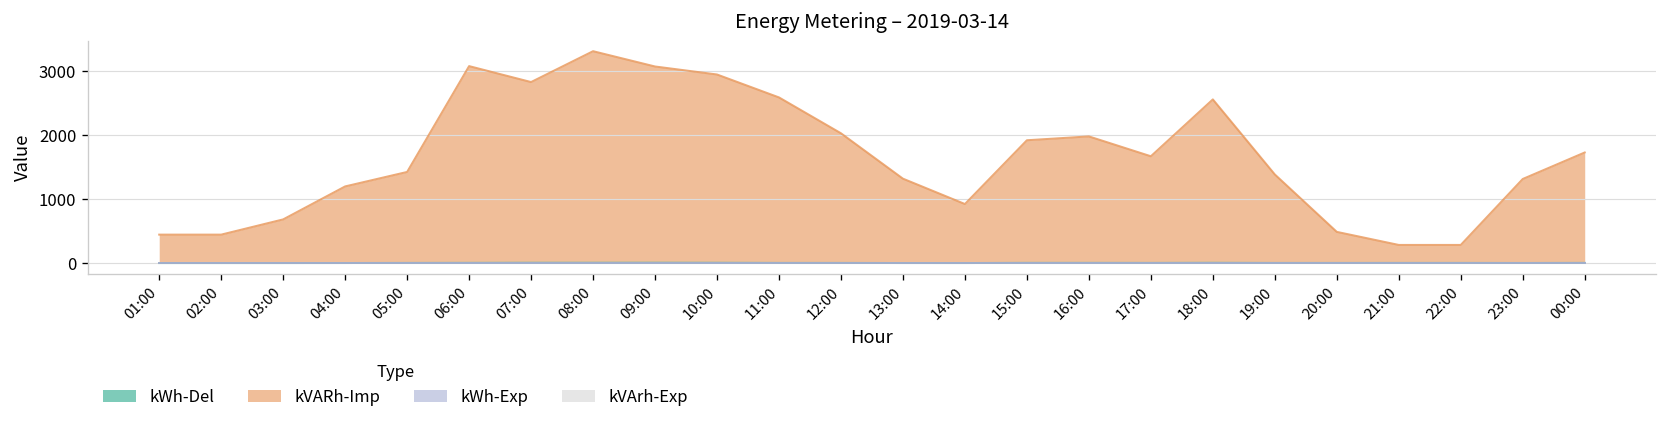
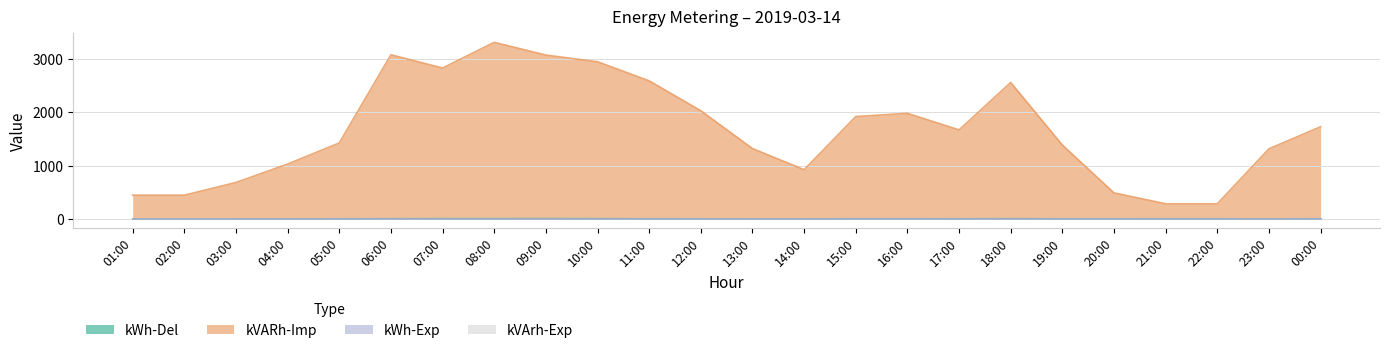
  {
    "kVARh-Imp": {
      "01:00": 400,
      "02:00": 400,
      "03:00": 700,
-     "04:00": 1200,
+     "04:00": 1000,
      "05:00": 1400,
      "06:00": 3100,
      "07:00": 2800,
      "08:00": 3300,
      "09:00": 3100,
      "10:00": 2900,
      "11:00": 2600,
      "12:00": 2000,
      "13:00": 1300,
      "14:00": 900,
      "15:00": 1900,
      "16:00": 2000,
      "17:00": 1700,
      "18:00": 2600,
      "19:00": 1400,
      "20:00": 500,
      "21:00": 300,
      "22:00": 300,
      "23:00": 1300,
      "00:00": 1700
    }
  }
